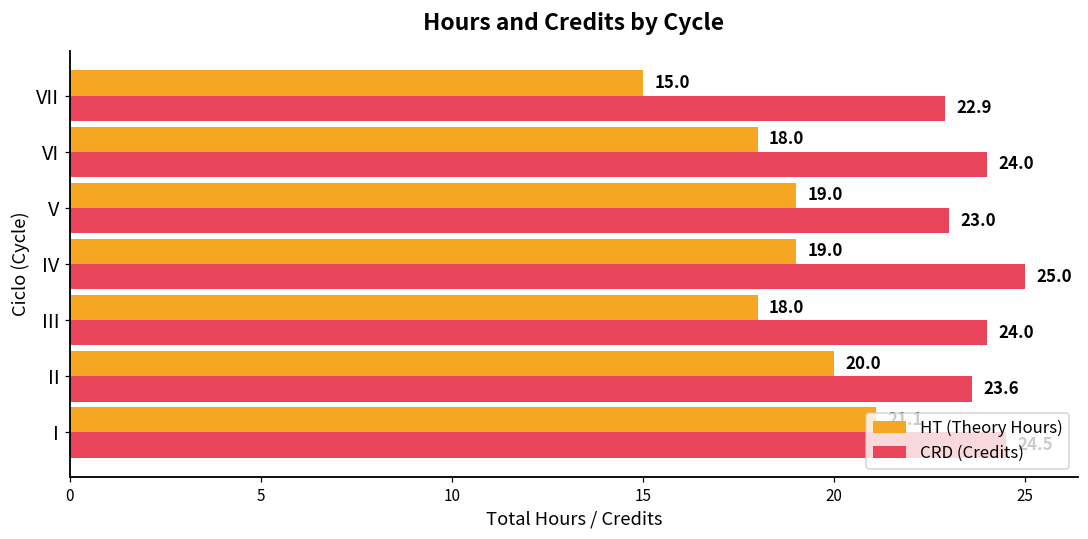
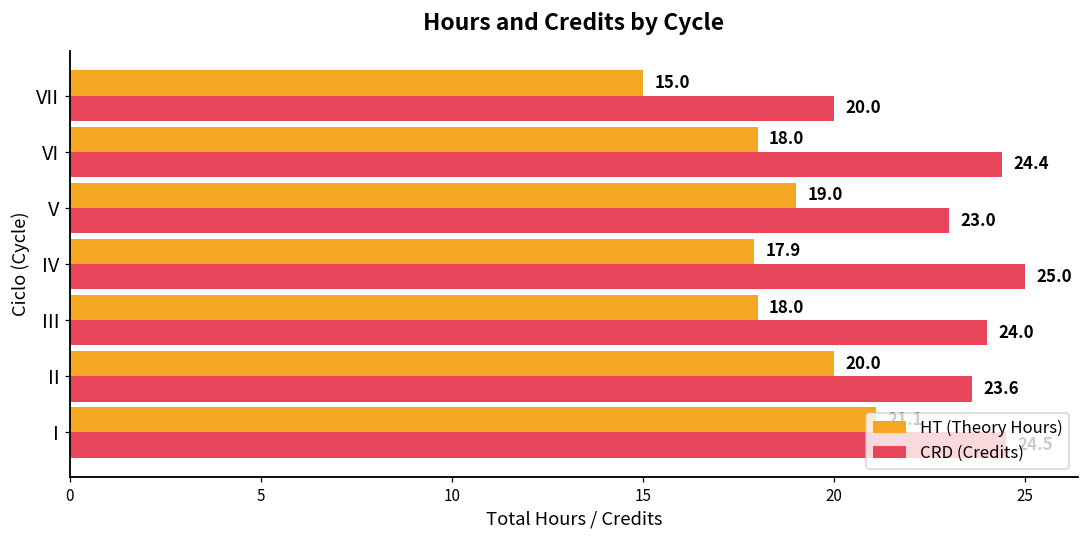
  {
    "HT (Theory Hours)": {
      "VII": 15.0,
      "VI": 18.0,
      "V": 19.0,
-     "IV": 19.0,
+     "IV": 17.9,
      "III": 18.0,
      "II": 20.0
    },
    "CRD (Credits)": {
-     "VII": 22.9,
-     "VI": 24.0,
+     "VII": 20.0,
+     "VI": 24.4,
      "V": 23.0,
      "IV": 25.0,
      "III": 24.0,
      "II": 23.6
    }
  }
